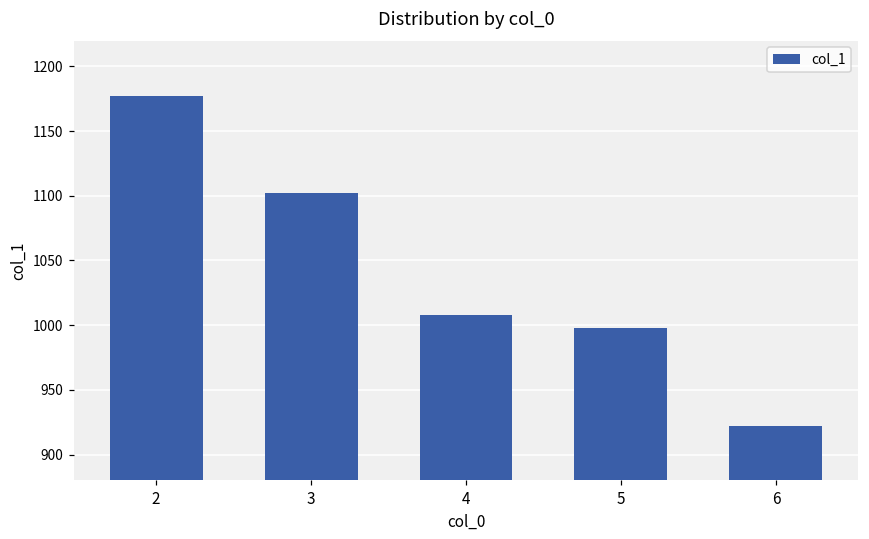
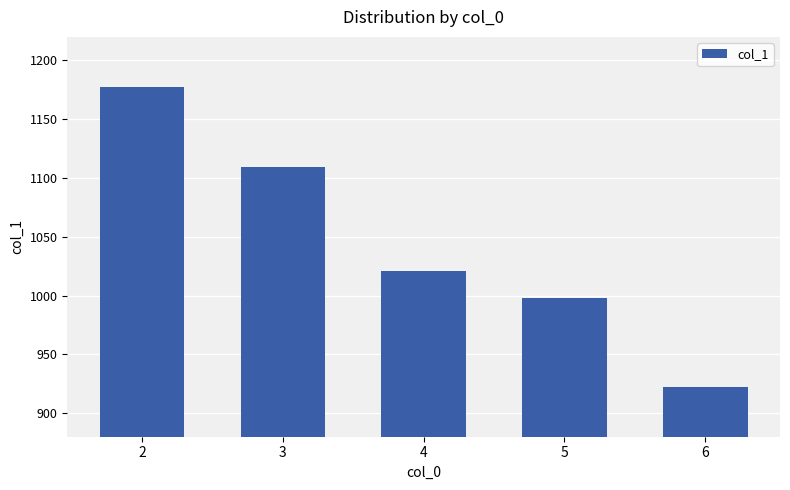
  {
    "2": 1177,
-   "3": 1102,
-   "4": 1008,
+   "3": 1109,
+   "4": 1021,
    "5": 998,
    "6": 922
  }
